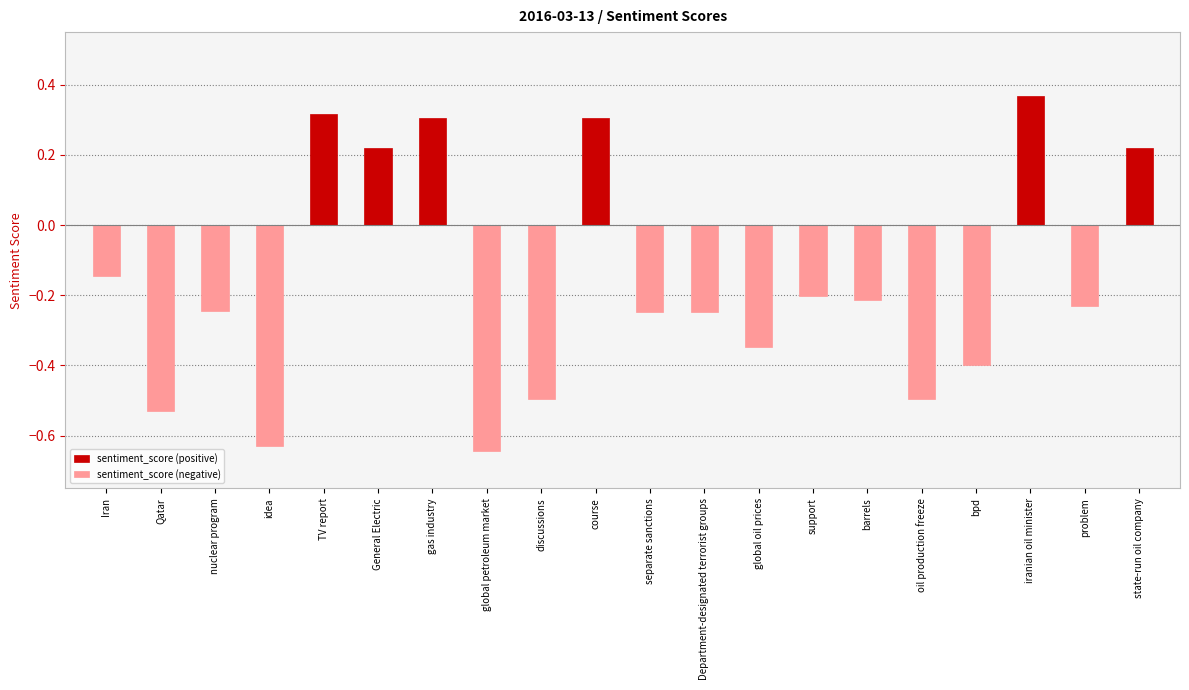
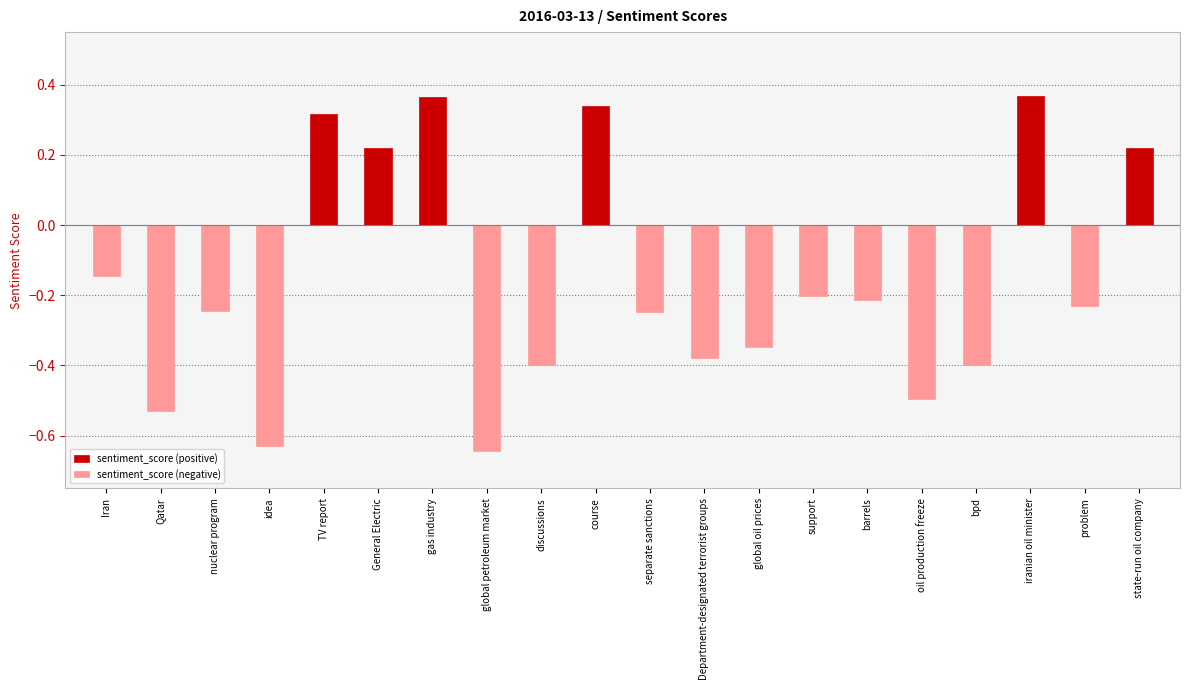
  {
    "sentiment_score (positive)": {
      "Iran": 0.00,
      "Qatar": 0.00,
      "nuclear program": 0.00,
      "idea": 0.00,
      "TV report": 0.32,
      "General Electric": 0.22,
-     "gas industry": 0.30,
+     "gas industry": 0.36,
      "global petroleum market": 0.00,
      "discussions": 0.00,
-     "course": 0.31,
+     "course": 0.34,
      "separate sanctions": 0.00,
      "Department-designated terrorist groups": 0.00,
      "global oil prices": 0.00,
      "support": 0.00,
      "barrels": 0.00,
      "oil production freeze": 0.00,
      "bpd": 0.00,
      "iranian oil minister": 0.37,
      "problem": 0.00,
      "state-run oil company": 0.22
    },
    "sentiment_score (negative)": {
      "Iran": -0.15,
      "Qatar": -0.53,
      "nuclear program": -0.24,
      "idea": -0.63,
      "TV report": 0.00,
      "General Electric": 0.00,
      "gas industry": 0.00,
      "global petroleum market": -0.64,
-     "discussions": -0.49,
+     "discussions": -0.40,
      "course": 0.00,
      "separate sanctions": -0.25,
-     "Department-designated terrorist groups": -0.25,
+     "Department-designated terrorist groups": -0.38,
      "global oil prices": -0.35,
      "support": -0.20,
      "barrels": -0.21,
      "oil production freeze": -0.49,
      "bpd": -0.40,
      "iranian oil minister": 0.00,
      "problem": -0.23,
      "state-run oil company": 0.00
    }
  }
